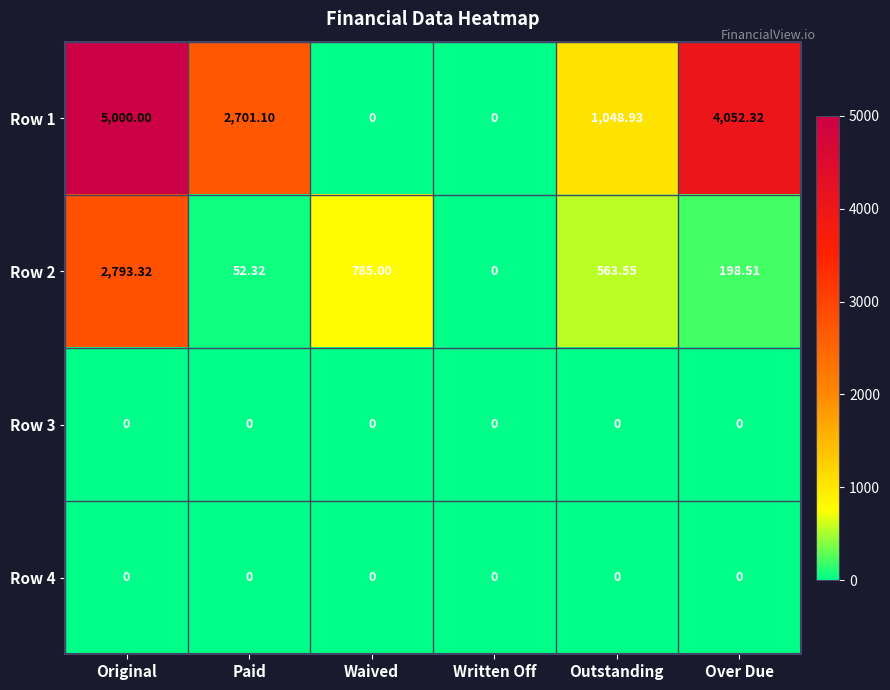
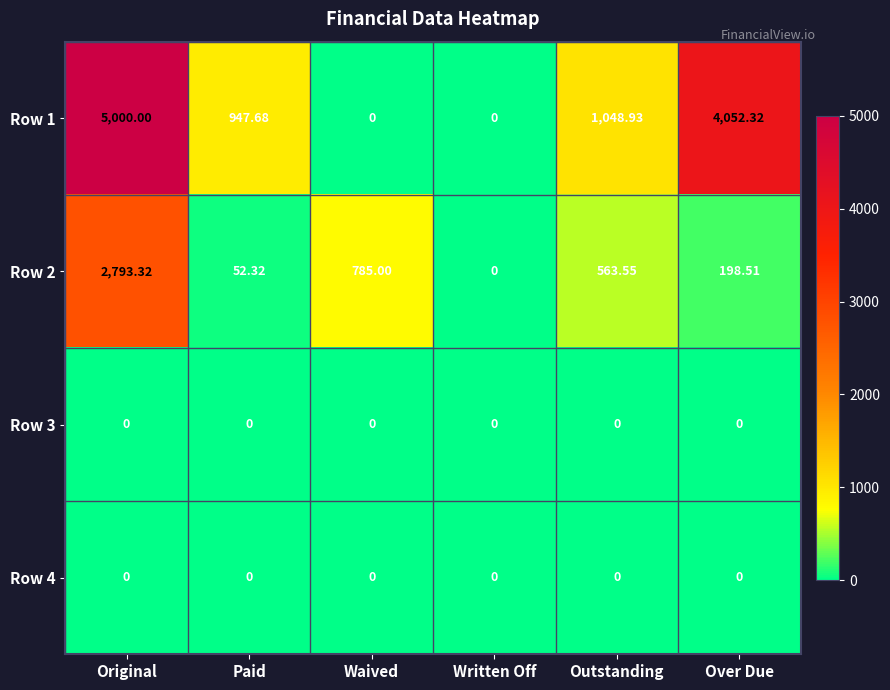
  {
    "Row 1": {
      "Original": "5,000.00",
-     "Paid": "2,701.10",
+     "Paid": "947.68",
      "Waived": "0",
      "Written Off": "0",
      "Outstanding": "1,048.93",
      "Over Due": "4,052.32"
    },
    "Row 2": {
      "Original": "2,793.32",
      "Paid": "52.32",
      "Waived": "785.00",
      "Written Off": "0",
      "Outstanding": "563.55",
      "Over Due": "198.51"
    },
    "Row 3": {
      "Original": "0",
      "Paid": "0",
      "Waived": "0",
      "Written Off": "0",
      "Outstanding": "0",
      "Over Due": "0"
    },
    "Row 4": {
      "Original": "0",
      "Paid": "0",
      "Waived": "0",
      "Written Off": "0",
      "Outstanding": "0",
      "Over Due": "0"
    }
  }
